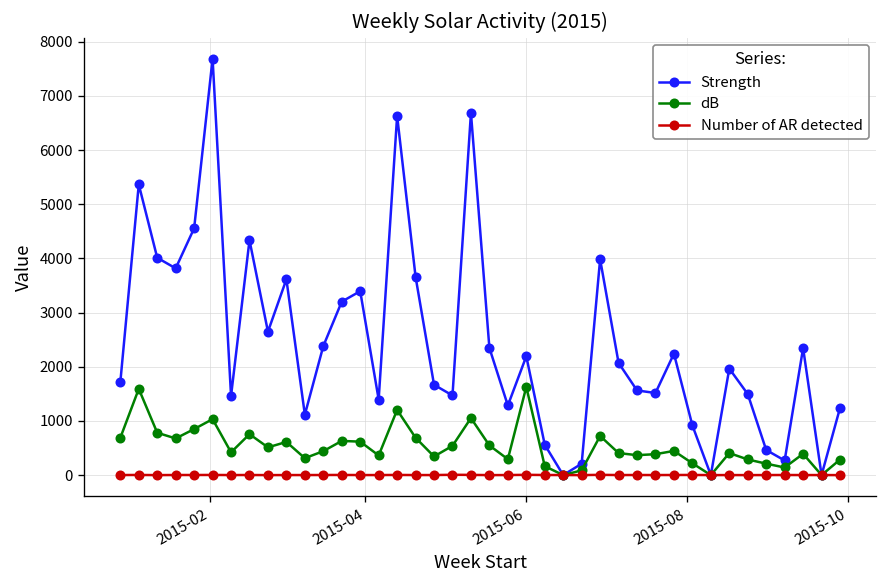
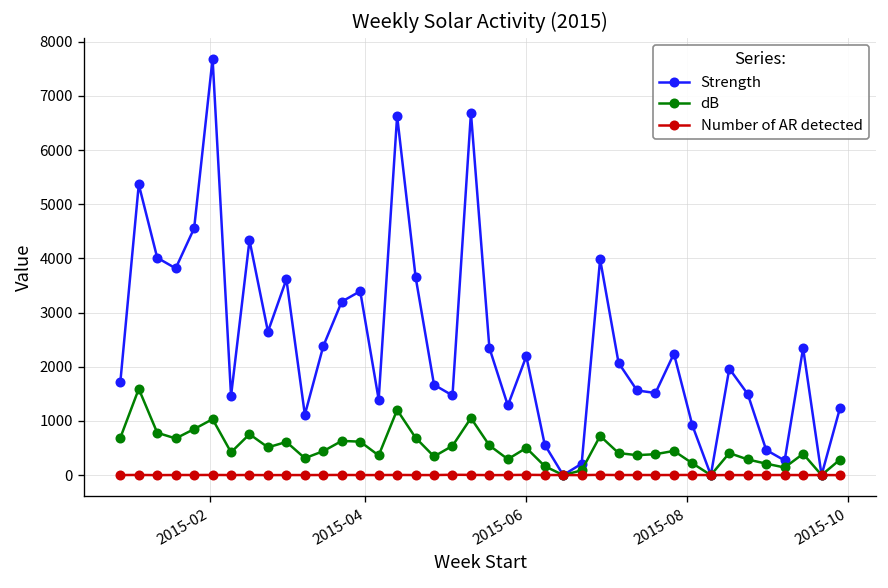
  {
    "Strength": {
      "2015-06": 2200
    },
    "dB": {
-     "2015-06": 1600
+     "2015-06": 500
    },
    "Number of AR detected": {
      "2015-06": 0
    }
  }
